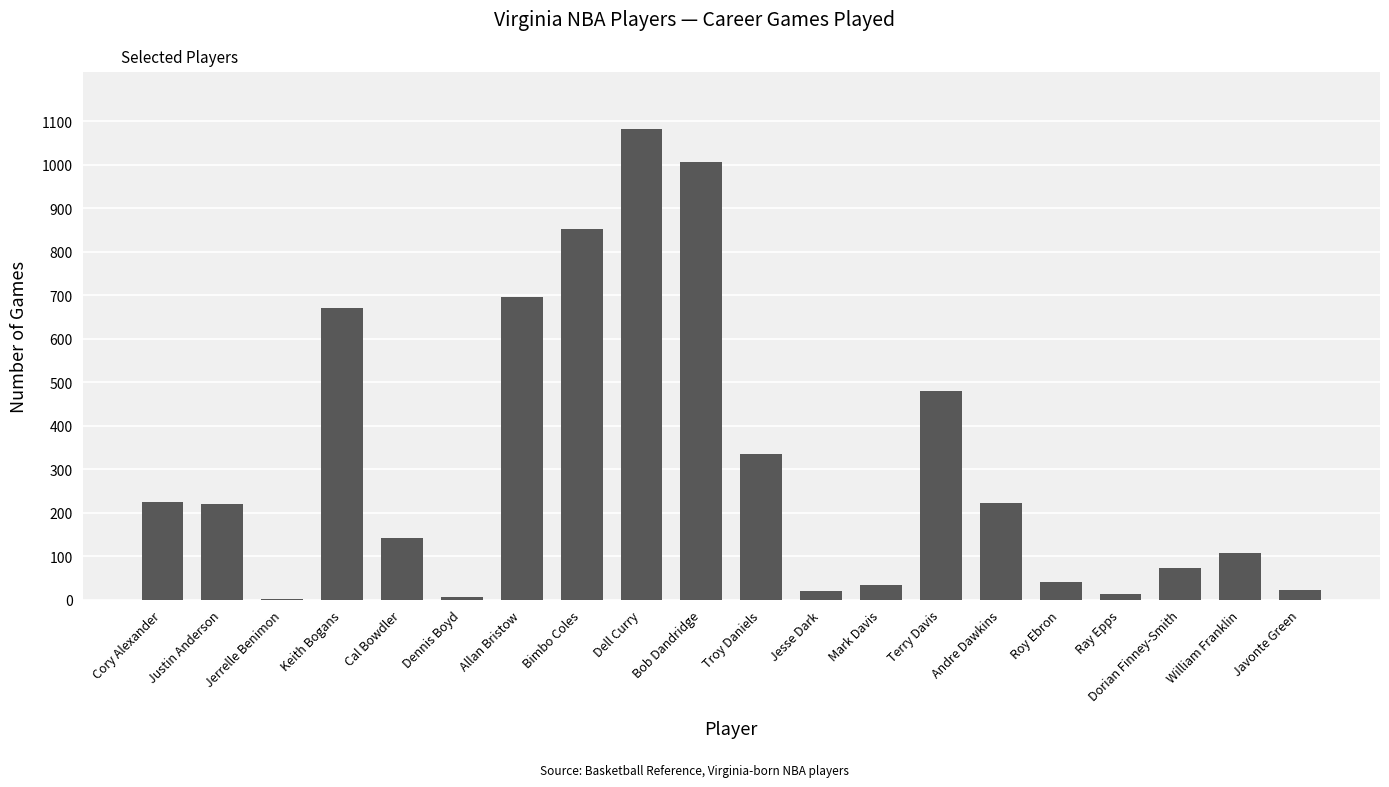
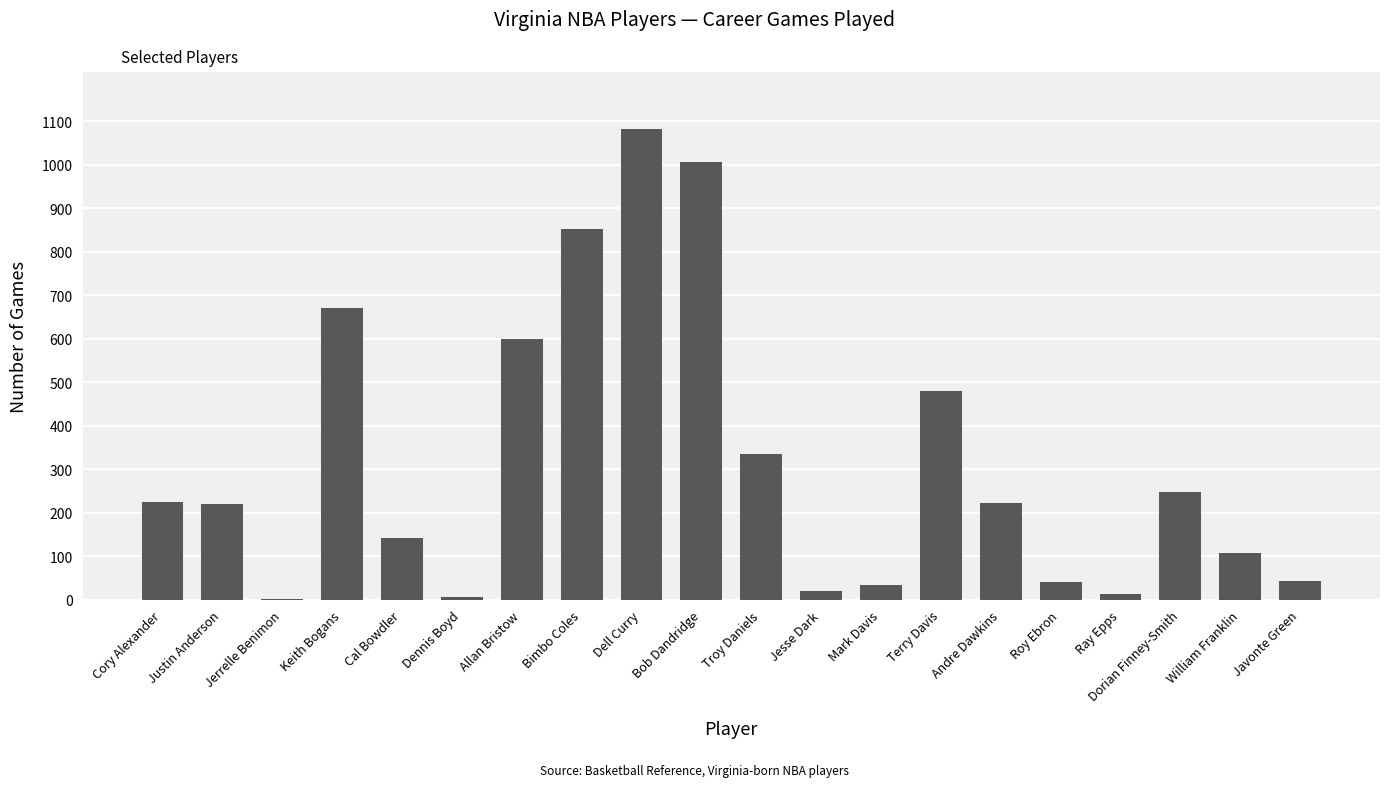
  {
    "Cory Alexander": 230,
    "Justin Anderson": 220,
    "Keith Bogans": 670,
    "Cal Bowdler": 140,
-   "Allan Bristow": 700,
+   "Allan Bristow": 600,
    "Bimbo Coles": 850,
    "Dell Curry": 1080,
    "Bob Dandridge": 1010,
    "Troy Daniels": 330,
    "Jesse Dark": 20,
    "Mark Davis": 30,
    "Terry Davis": 480,
    "Andre Dawkins": 220,
    "Roy Ebron": 40,
    "Ray Epps": 10,
-   "Dorian Finney-Smith": 70,
+   "Dorian Finney-Smith": 250,
    "William Franklin": 110,
-   "Javonte Green": 20
+   "Javonte Green": 40
  }
